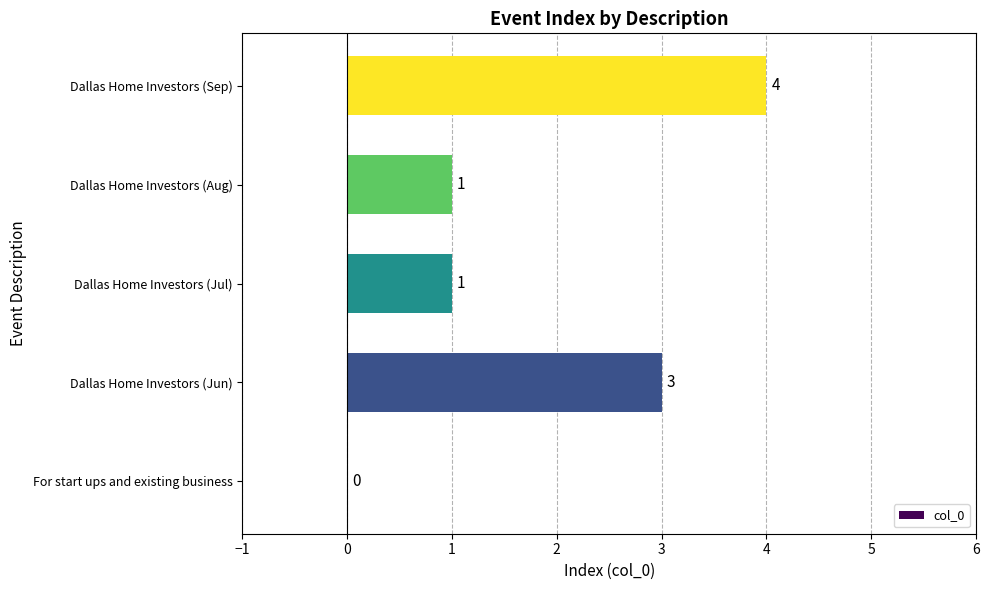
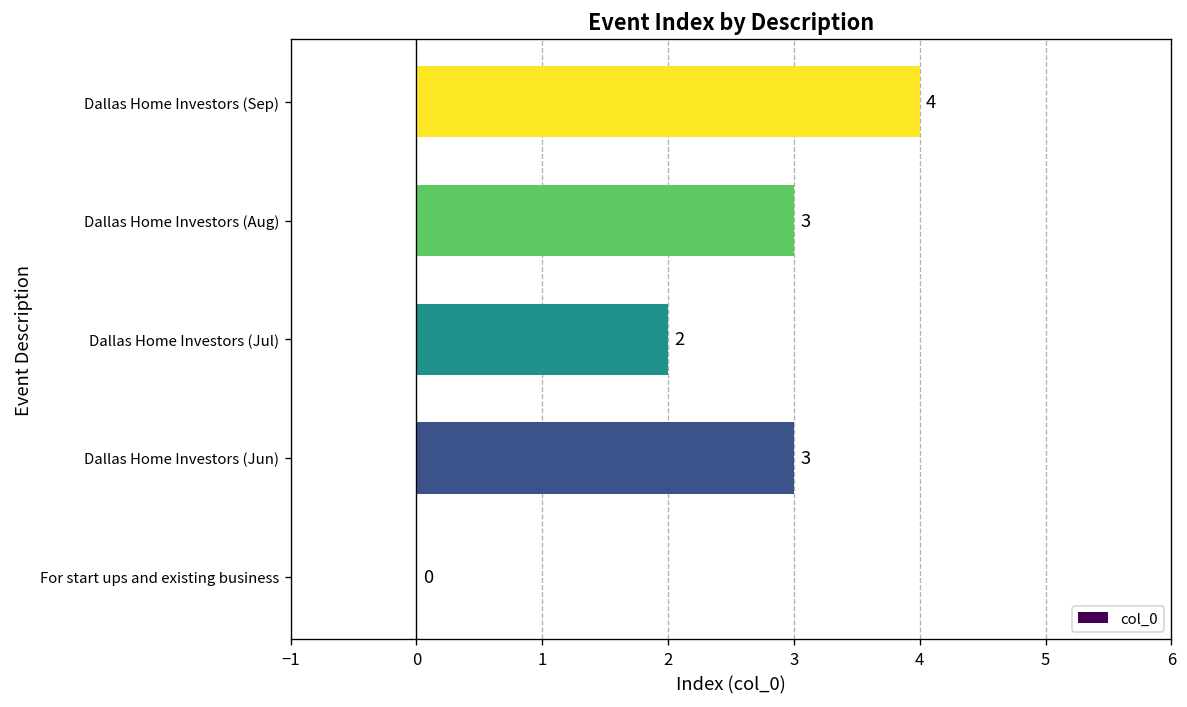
  {
    "Dallas Home Investors (Sep)": 4,
-   "Dallas Home Investors (Aug)": 1,
-   "Dallas Home Investors (Jul)": 1,
+   "Dallas Home Investors (Aug)": 3,
+   "Dallas Home Investors (Jul)": 2,
    "Dallas Home Investors (Jun)": 3,
    "For start ups and existing business": 0
  }
